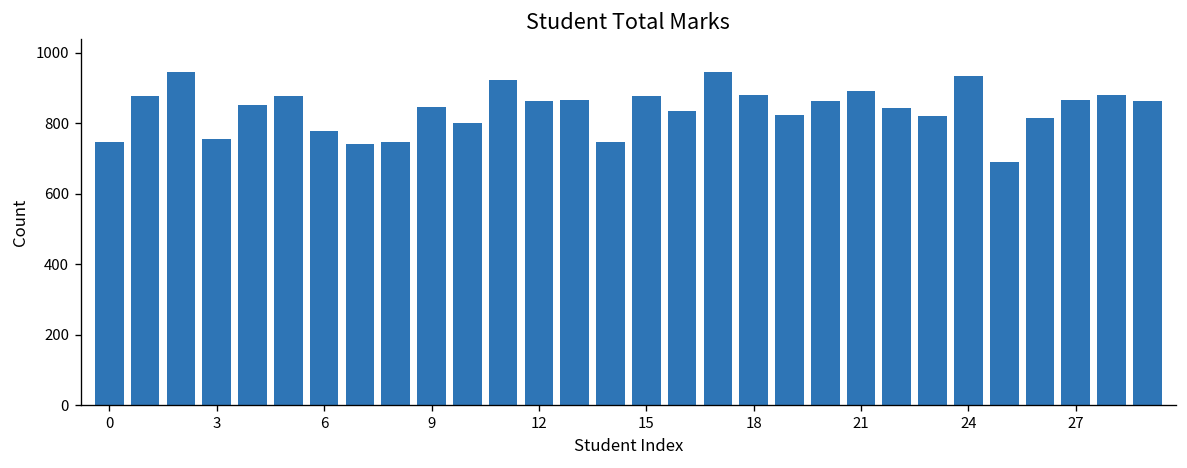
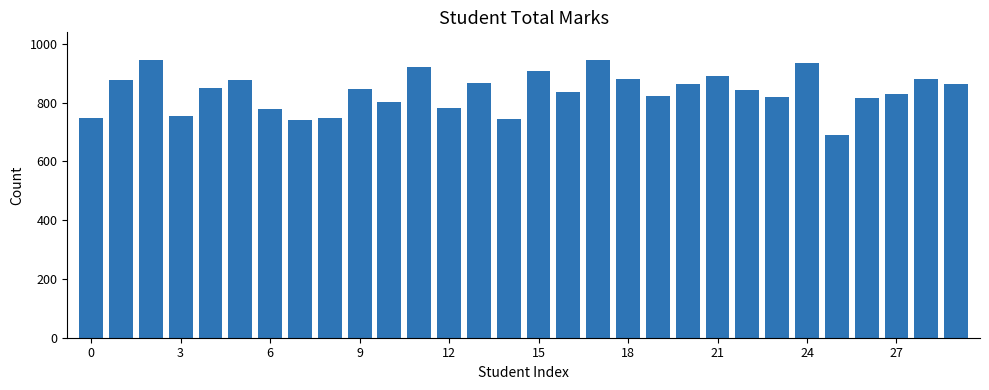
  {
    "0": 750,
    "3": 760,
    "6": 780,
    "9": 850,
-   "12": 860,
-   "15": 880,
+   "12": 780,
+   "15": 910,
    "18": 880,
    "21": 890,
    "24": 940,
-   "27": 870
+   "27": 830
  }
